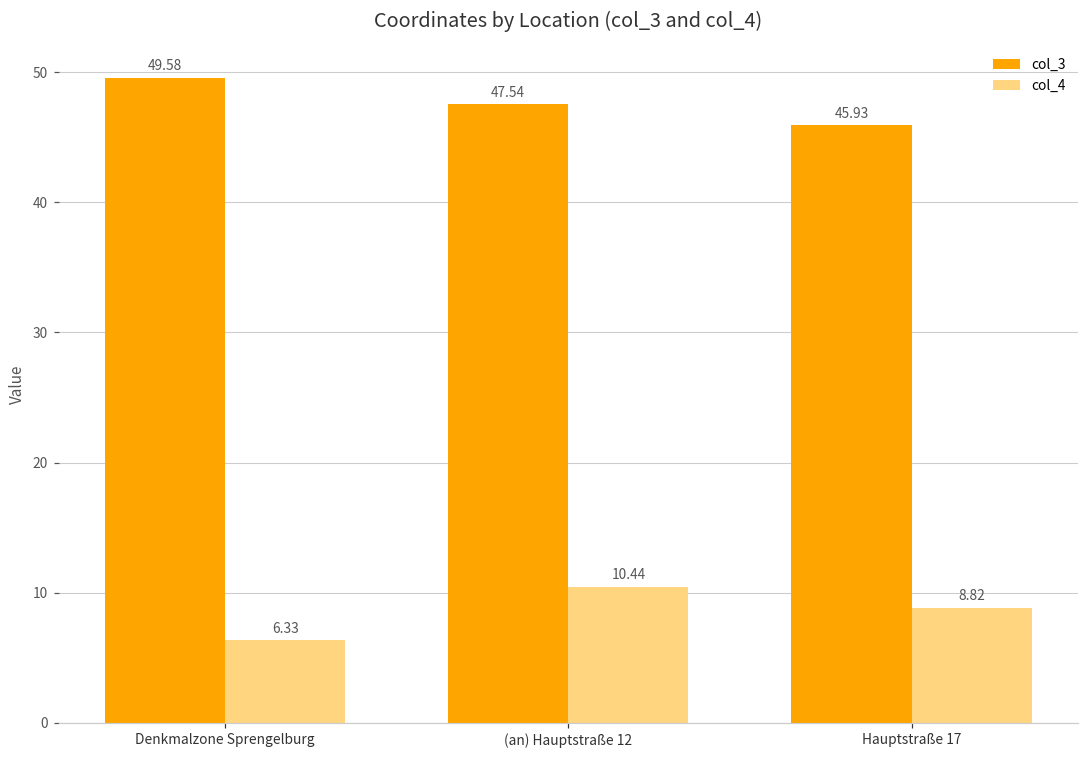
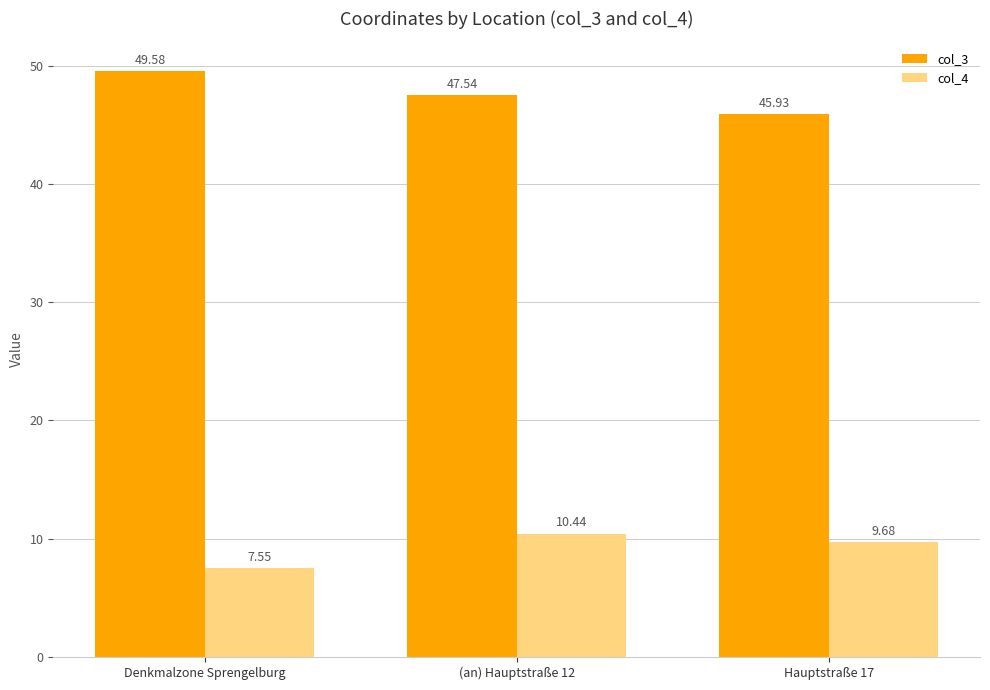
  {
    "col_3": {
      "Denkmalzone Sprengelburg": 49.58,
      "(an) Hauptstraße 12": 47.54,
      "Hauptstraße 17": 45.93
    },
    "col_4": {
-     "Denkmalzone Sprengelburg": 6.33,
+     "Denkmalzone Sprengelburg": 7.55,
      "(an) Hauptstraße 12": 10.44,
-     "Hauptstraße 17": 8.82
+     "Hauptstraße 17": 9.68
    }
  }
